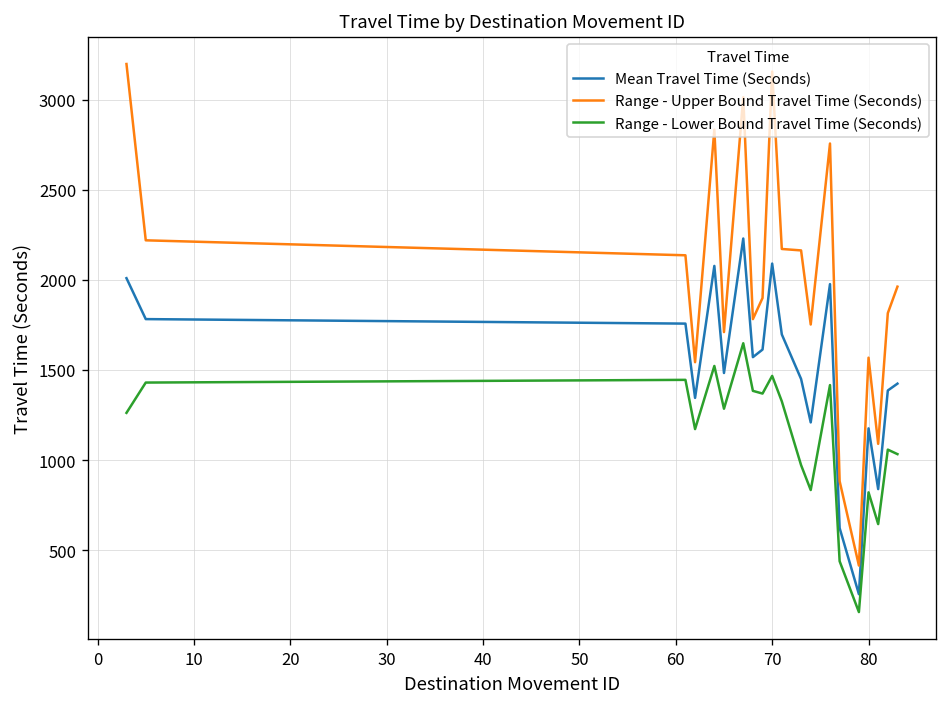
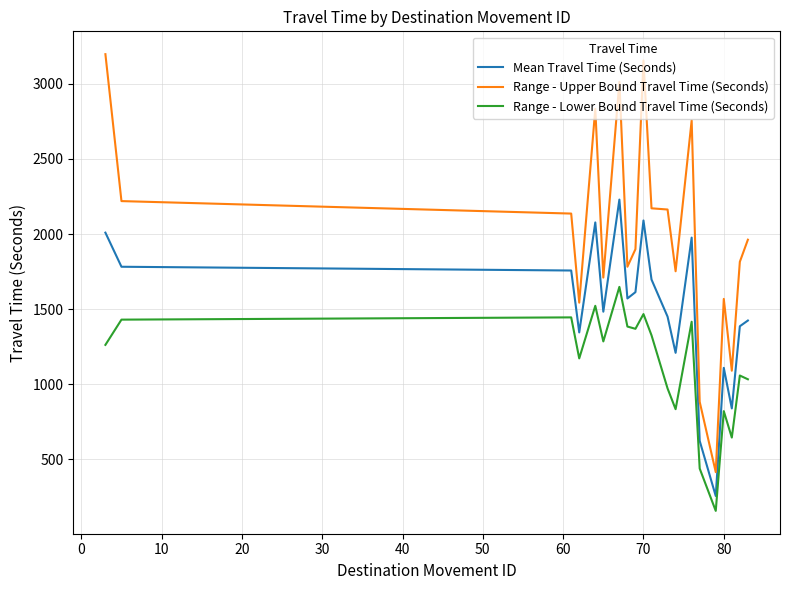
  {
    "Mean Travel Time (Seconds)": {
      "70": 2090,
-     "80": 1180
+     "80": 1110
    },
    "Range - Upper Bound Travel Time (Seconds)": {
      "80": 1570
    },
    "Range - Lower Bound Travel Time (Seconds)": {
      "70": 1470,
      "80": 820
    }
  }
